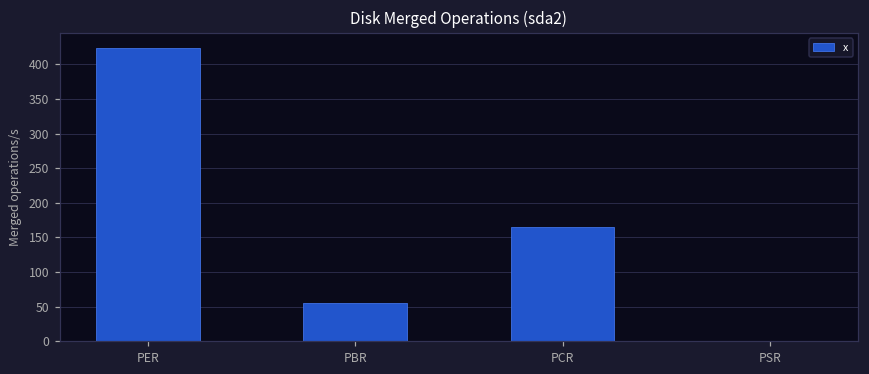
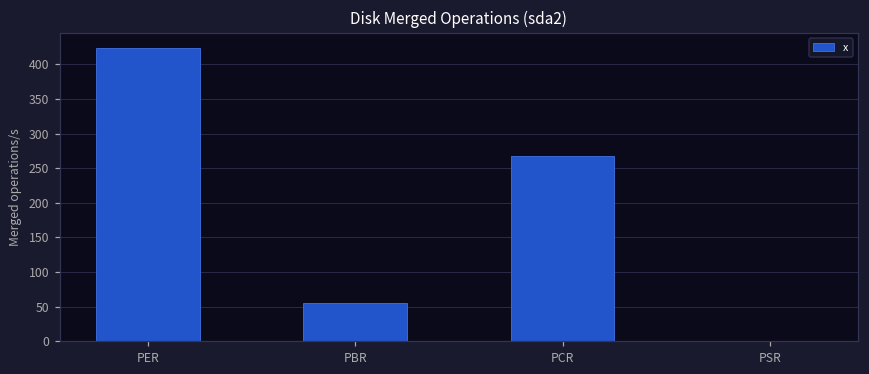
  {
    "PER": 420,
    "PBR": 60,
-   "PCR": 170
+   "PCR": 270
  }
